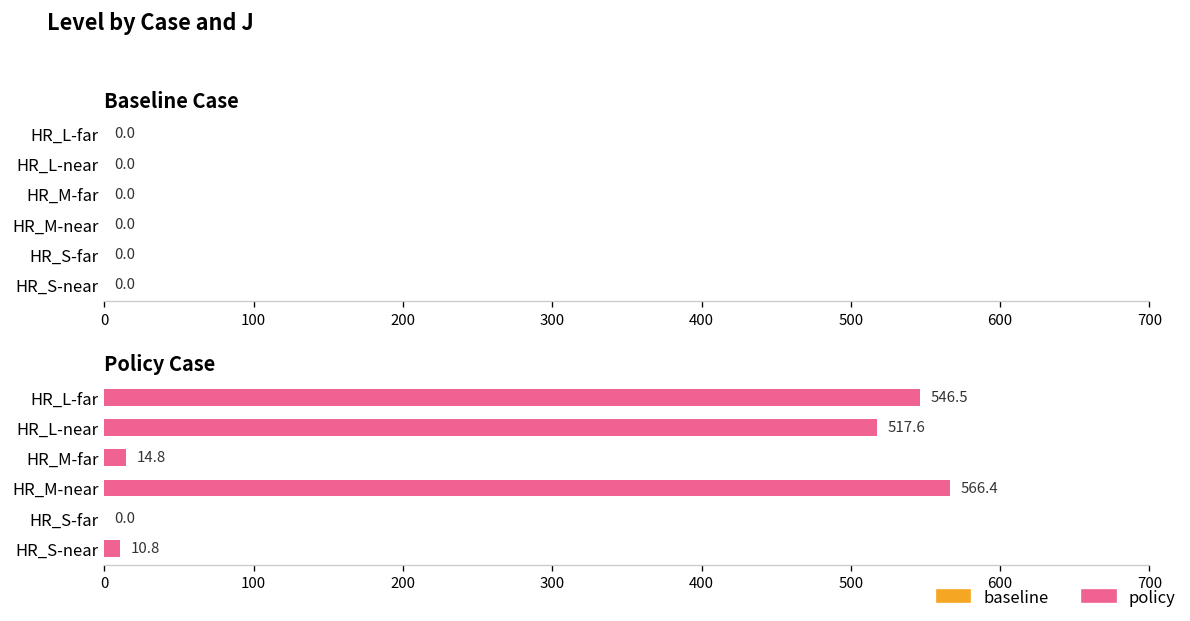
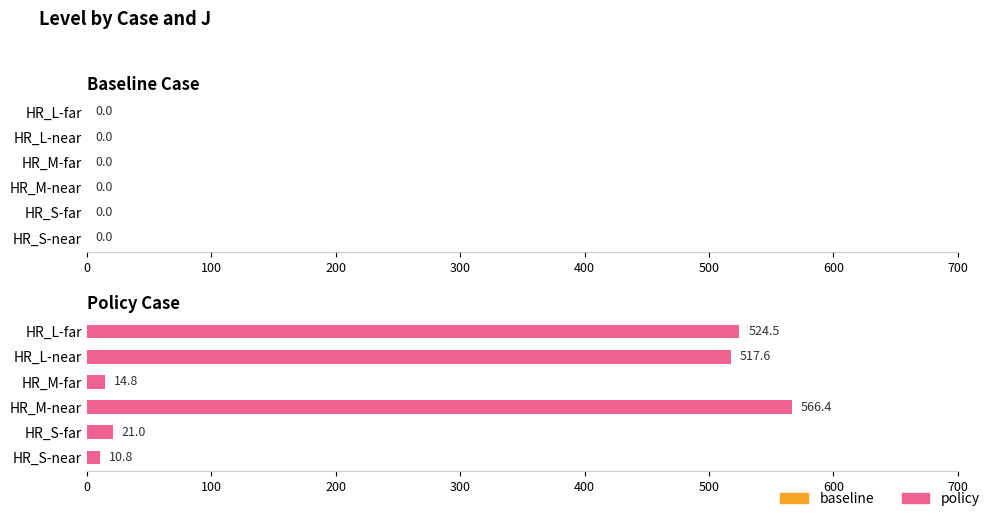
  {
    "Baseline Case": {
      "HR_L-far": 0.0,
      "HR_L-near": 0.0,
      "HR_M-far": 0.0,
      "HR_M-near": 0.0,
      "HR_S-far": 0.0,
      "HR_S-near": 0.0
    },
    "Policy Case": {
-     "HR_L-far": 546.5,
+     "HR_L-far": 524.5,
      "HR_L-near": 517.6,
      "HR_M-far": 14.8,
      "HR_M-near": 566.4,
-     "HR_S-far": 0.0,
+     "HR_S-far": 21.0,
      "HR_S-near": 10.8
    }
  }
